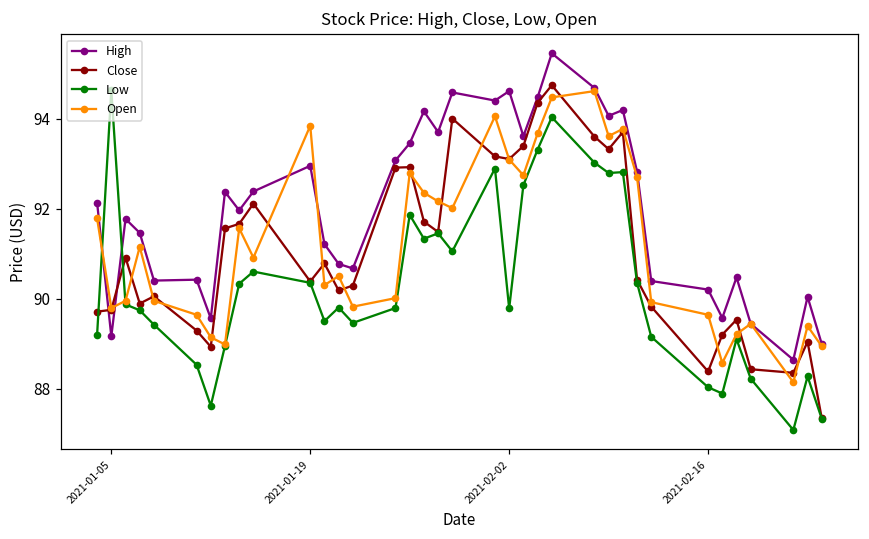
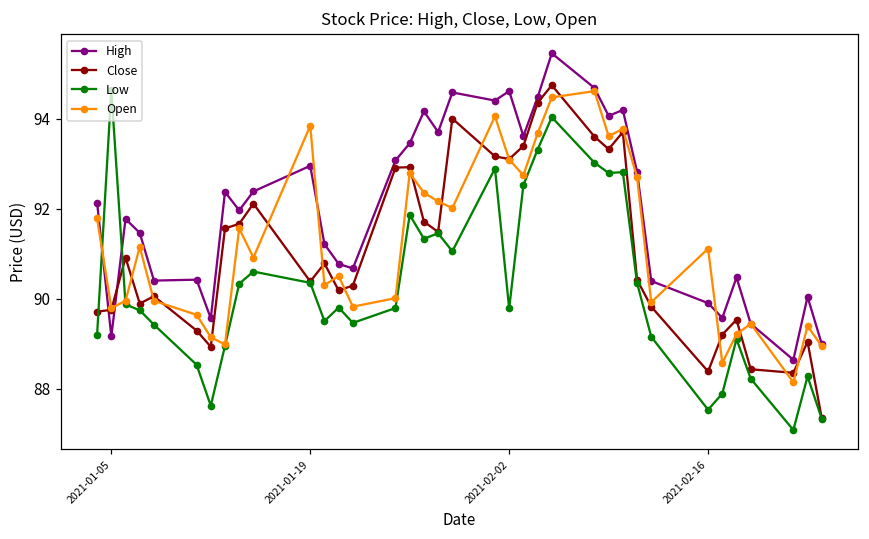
  {
    "High": {
      "2021-01-05": 89.2,
      "2021-01-19": 93.0,
      "2021-02-02": 94.6,
-     "2021-02-16": 90.2
+     "2021-02-16": 89.9
    },
    "Close": {
      "2021-02-16": 88.4
    },
    "Low": {
      "2021-02-02": 89.8,
-     "2021-02-16": 88.0
+     "2021-02-16": 87.5
    },
    "Open": {
      "2021-01-19": 93.8,
-     "2021-02-16": 89.6
+     "2021-02-16": 91.1
    }
  }
